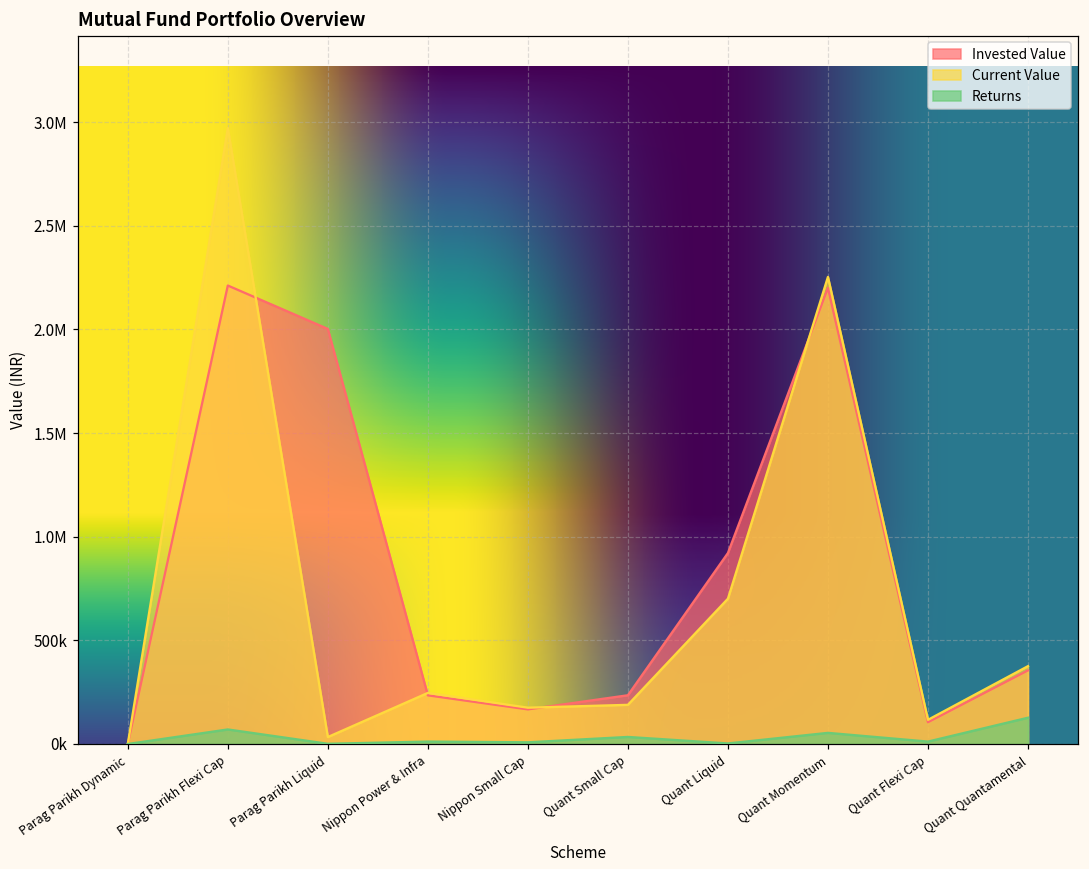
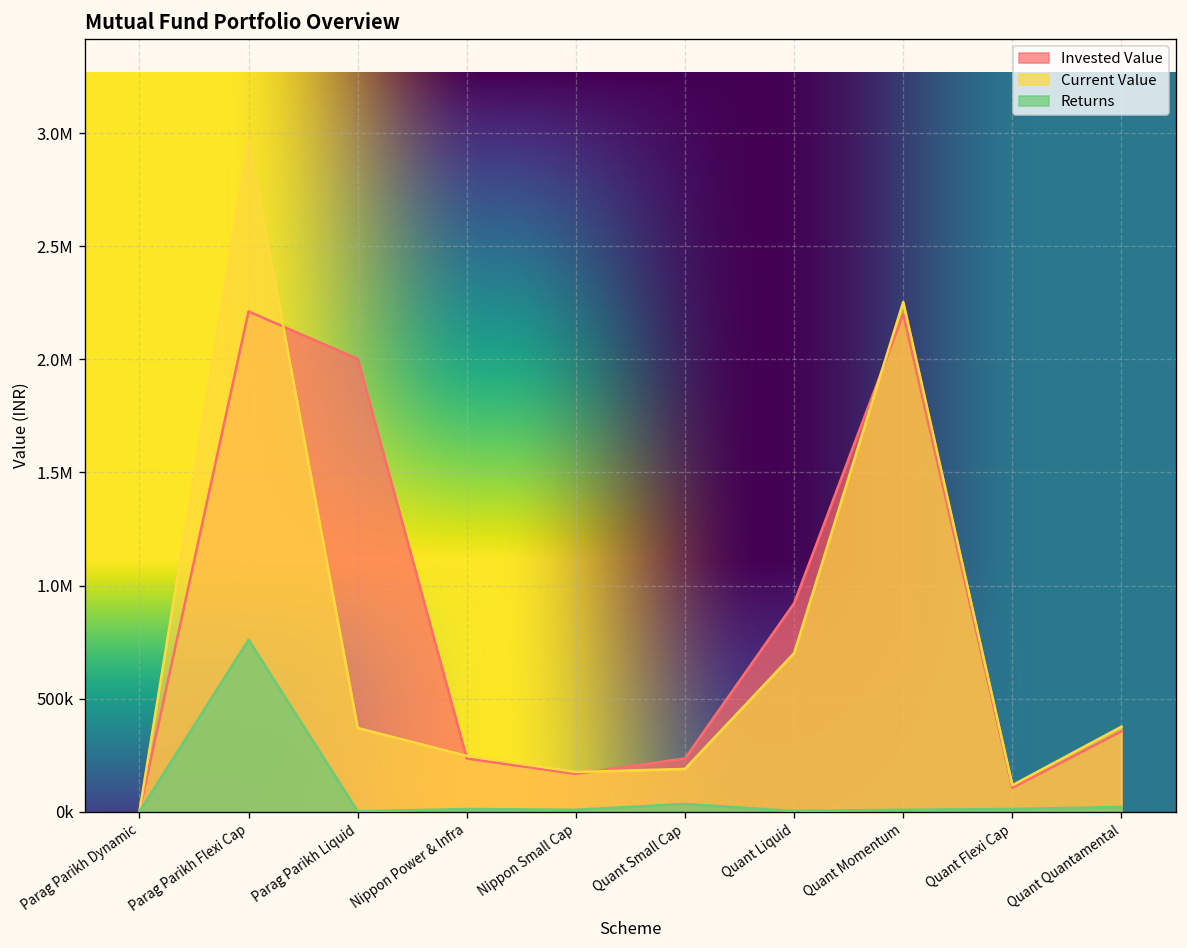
  {
    "Invested Value": {
      "Parag Parikh Flexi Cap": 2210000,
      "Parag Parikh Liquid": 2000000,
      "Quant Small Cap": 240000,
      "Quant Liquid": 920000,
      "Quant Momentum": 2200000,
      "Quant Quantamental": 360000
    },
    "Current Value": {
      "Parag Parikh Flexi Cap": 2970000,
-     "Parag Parikh Liquid": 30000,
+     "Parag Parikh Liquid": 370000,
      "Quant Small Cap": 190000,
      "Quant Liquid": 700000,
      "Quant Momentum": 2250000,
      "Quant Quantamental": 380000
    },
    "Returns": {
-     "Parag Parikh Flexi Cap": 70000,
+     "Parag Parikh Flexi Cap": 760000,
      "Parag Parikh Liquid": 0,
      "Nippon Power & Infra": 10000,
      "Nippon Small Cap": 10000,
      "Quant Small Cap": 30000,
      "Quant Liquid": 0,
-     "Quant Momentum": 50000,
+     "Quant Momentum": 10000,
      "Quant Flexi Cap": 10000,
-     "Quant Quantamental": 130000
+     "Quant Quantamental": 20000
    }
  }
